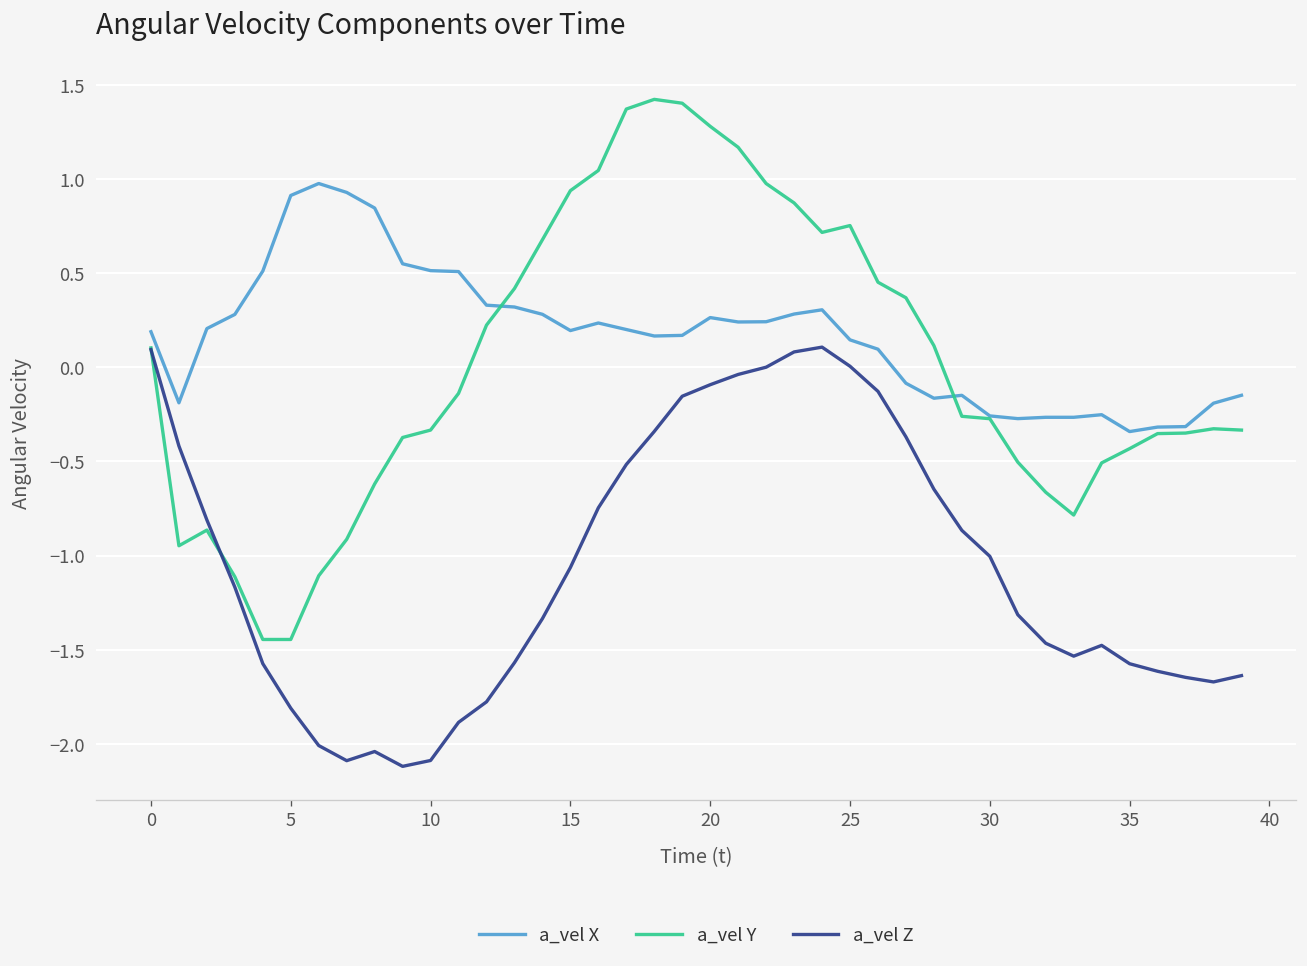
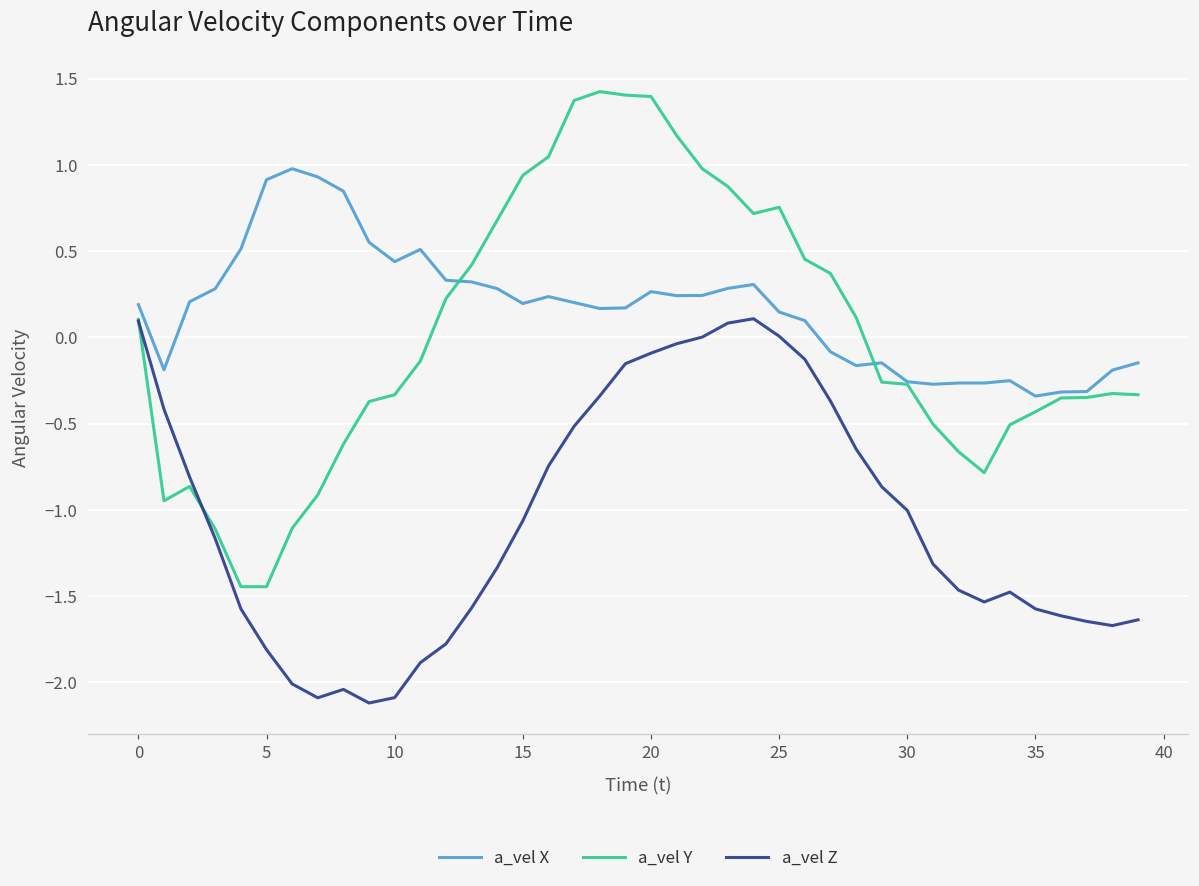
  {
    "a_vel X": {
      "0": 0.19,
      "5": 0.91,
-     "10": 0.51,
+     "10": 0.44,
      "15": 0.20,
      "20": 0.26,
      "25": 0.15,
      "35": -0.34
    },
    "a_vel Y": {
      "5": -1.45,
      "10": -0.33,
      "15": 0.94,
-     "20": 1.28,
+     "20": 1.40,
      "25": 0.75,
      "35": -0.43
    },
    "a_vel Z": {
      "5": -1.81,
      "10": -2.09,
      "15": -1.06,
      "20": -0.09,
      "25": 0.01,
      "30": -1.00,
      "35": -1.57
    }
  }
